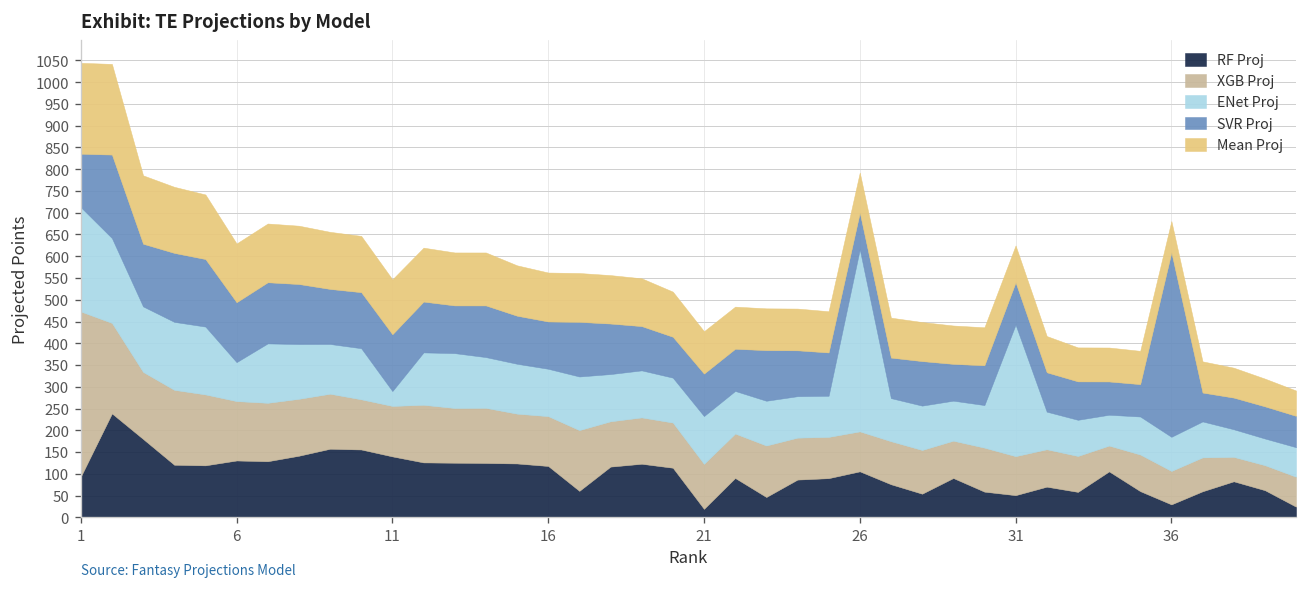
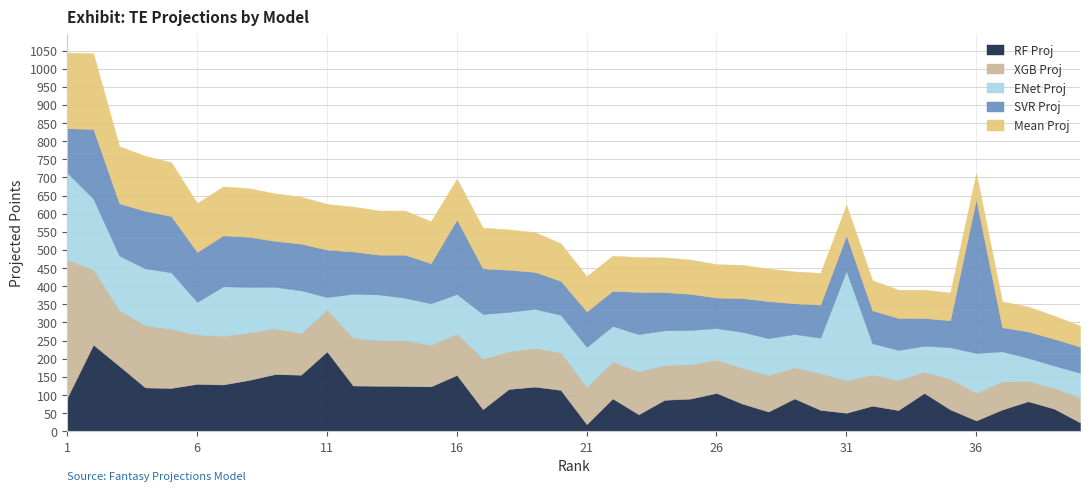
  {
    "RF Proj": {
      "1": 90,
      "6": 130,
-     "11": 140,
-     "16": 120,
+     "11": 220,
+     "16": 160,
      "21": 20,
      "26": 110,
      "31": 50,
      "36": 30
    },
    "ENet Proj": {
      "1": 240,
      "6": 90,
      "11": 30,
      "16": 110,
      "21": 110,
-     "26": 420,
+     "26": 90,
      "31": 300,
-     "36": 80
+     "36": 110
    },
    "SVR Proj": {
      "1": 120,
      "6": 140,
      "11": 130,
-     "16": 110,
+     "16": 210,
      "21": 100,
      "26": 80,
      "31": 100,
      "36": 420
    }
  }
